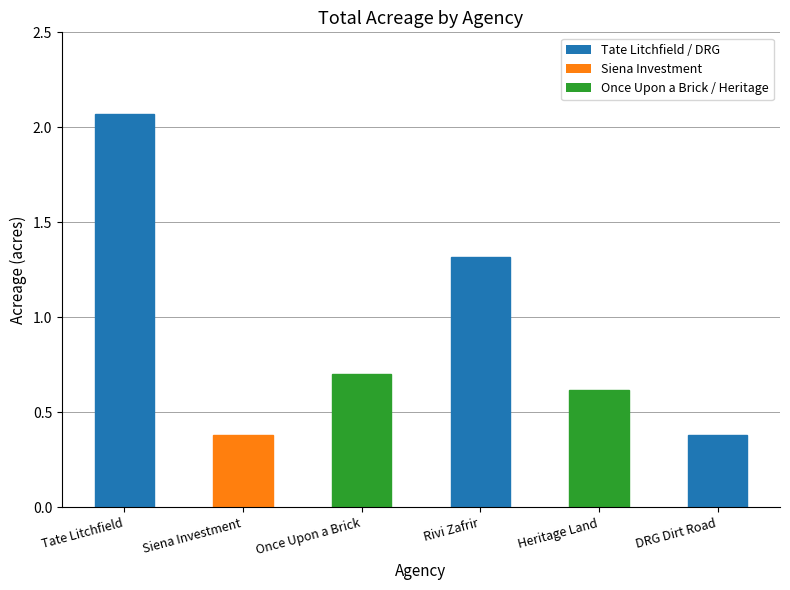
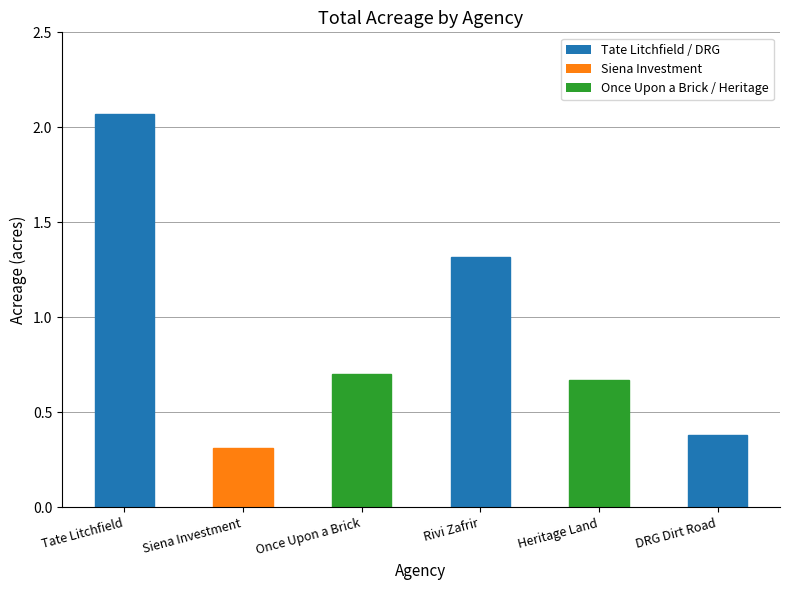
  {
    "Tate Litchfield": 2.07,
-   "Siena Investment": 0.38,
+   "Siena Investment": 0.31,
    "Once Upon a Brick": 0.70,
    "Rivi Zafrir": 1.32,
-   "Heritage Land": 0.62,
+   "Heritage Land": 0.67,
    "DRG Dirt Road": 0.38
  }
